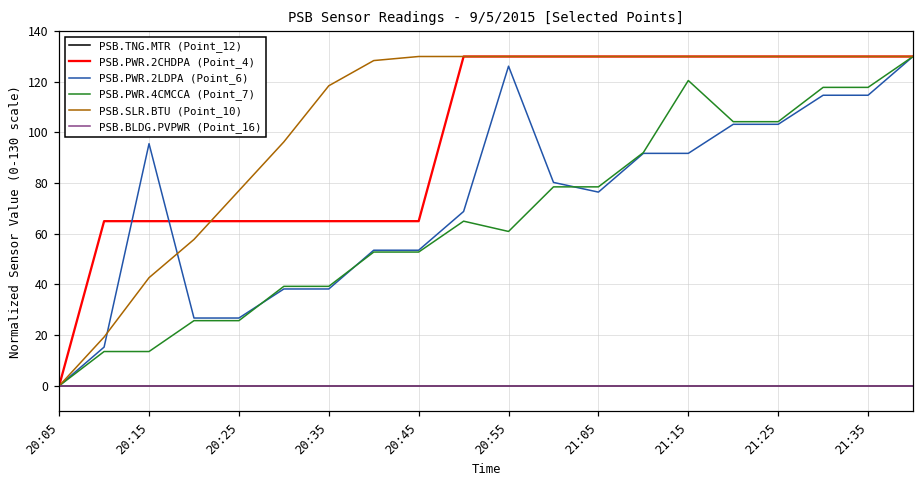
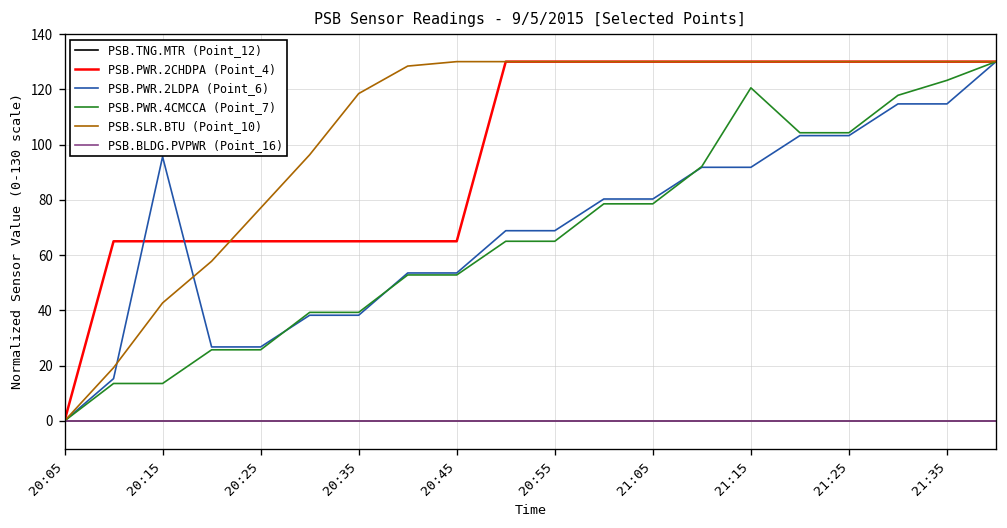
  {
    "PSB.BLDG.PVPWR (Point_16)": {
      "20:15": 0,
      "20:25": 0,
      "20:35": 0,
      "20:45": 0,
      "20:55": 0,
      "21:05": 0,
      "21:15": 0,
      "21:25": 0,
      "21:35": 0
    },
    "PSB.PWR.2CHDPA (Point_4)": {
      "20:15": 65,
      "20:25": 65,
      "20:35": 65,
      "20:45": 65
    },
    "PSB.PWR.2LDPA (Point_6)": {
-     "20:55": 126,
-     "21:05": 76,
+     "20:55": 69,
+     "21:05": 80,
      "21:15": 92,
      "21:35": 115
    },
    "PSB.PWR.4CMCCA (Point_7)": {
      "20:15": 14,
-     "20:55": 61,
+     "20:55": 65,
      "21:05": 79,
      "21:15": 121,
-     "21:35": 118
+     "21:35": 123
    },
    "PSB.SLR.BTU (Point_10)": {
      "20:15": 43,
      "20:25": 77,
      "20:35": 118,
      "20:45": 130
    }
  }
